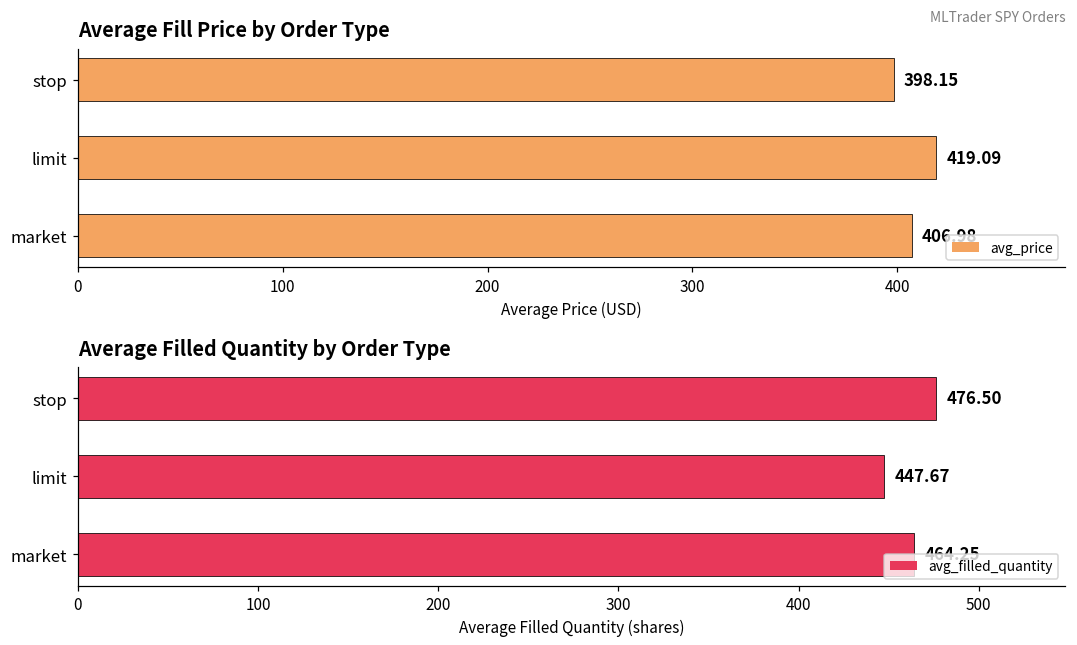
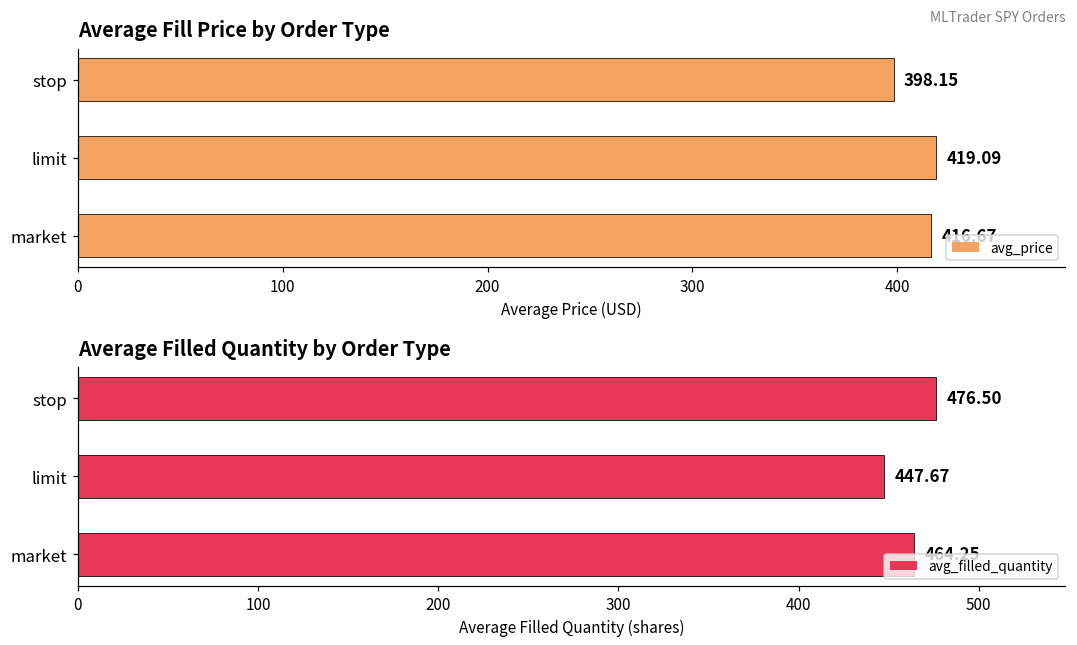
  {
    "Average Fill Price by Order Type": {
      "stop": 398.15,
      "limit": 419.09,
-     "market": 406.98
+     "market": 416.67
    },
    "Average Filled Quantity by Order Type": {
      "stop": 476.50,
      "limit": 447.67
    }
  }
